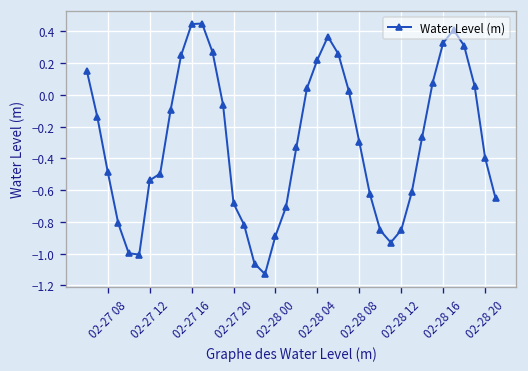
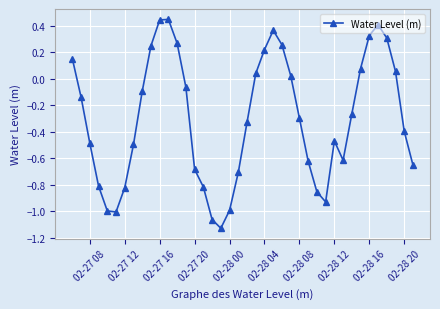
  {
    "02-27 08": -0.49,
-   "02-27 12": -0.54,
+   "02-27 12": -0.82,
    "02-27 16": 0.45,
    "02-27 20": -0.68,
-   "02-28 00": -0.89,
+   "02-28 00": -0.99,
    "02-28 04": 0.22,
    "02-28 08": -0.30,
-   "02-28 12": -0.85,
+   "02-28 12": -0.47,
    "02-28 16": 0.33,
    "02-28 20": -0.40
  }
